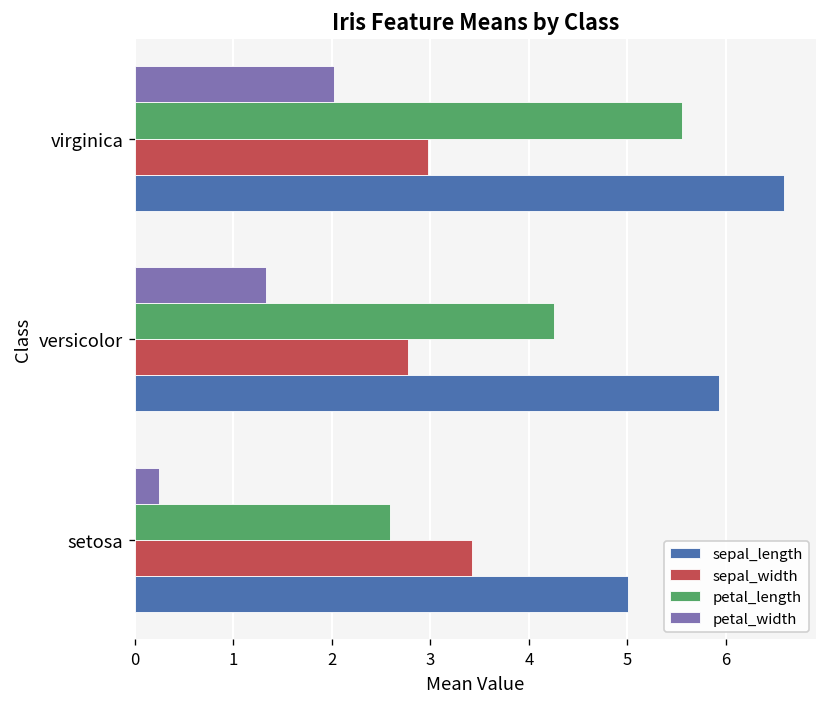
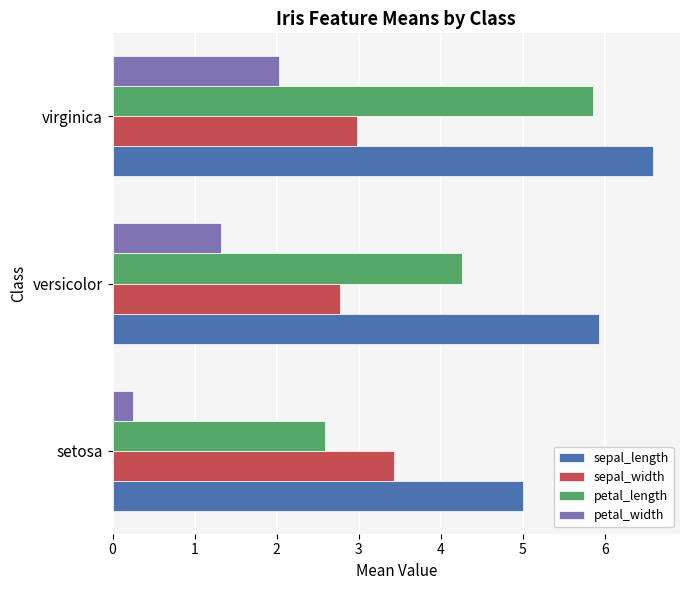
  {
    "sepal_width": {
      "virginica": 3.0,
      "versicolor": 2.8,
      "setosa": 3.4
    },
    "petal_length": {
-     "virginica": 5.6,
+     "virginica": 5.9,
      "versicolor": 4.3,
      "setosa": 2.6
    }
  }
